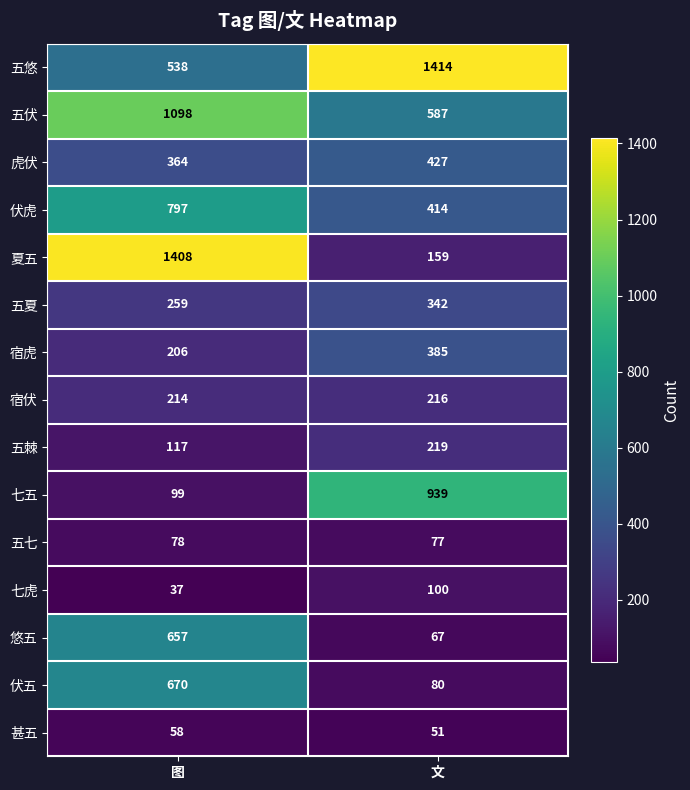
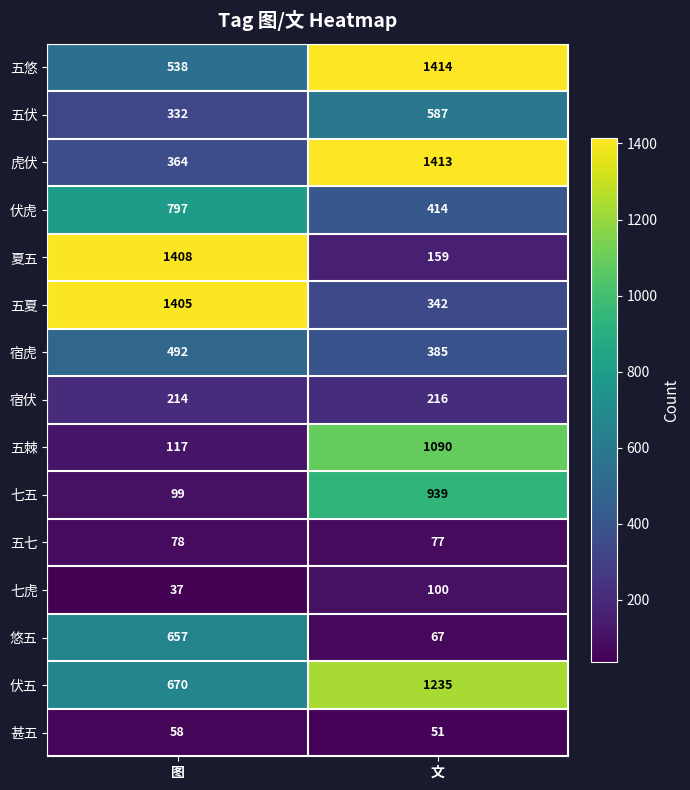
  {
    "五悠": {
      "图": 538,
      "文": 1414
    },
    "五伏": {
-     "图": 1098,
+     "图": 332,
      "文": 587
    },
    "虎伏": {
      "图": 364,
-     "文": 427
+     "文": 1413
    },
    "伏虎": {
      "图": 797,
      "文": 414
    },
    "夏五": {
      "图": 1408,
      "文": 159
    },
    "五夏": {
-     "图": 259,
+     "图": 1405,
      "文": 342
    },
    "宿虎": {
-     "图": 206,
+     "图": 492,
      "文": 385
    },
    "宿伏": {
      "图": 214,
      "文": 216
    },
    "五棘": {
      "图": 117,
-     "文": 219
+     "文": 1090
    },
    "七五": {
      "图": 99,
      "文": 939
    },
    "五七": {
      "图": 78,
      "文": 77
    },
    "七虎": {
      "图": 37,
      "文": 100
    },
    "悠五": {
      "图": 657,
      "文": 67
    },
    "伏五": {
      "图": 670,
-     "文": 80
+     "文": 1235
    },
    "甚五": {
      "图": 58,
      "文": 51
    }
  }
